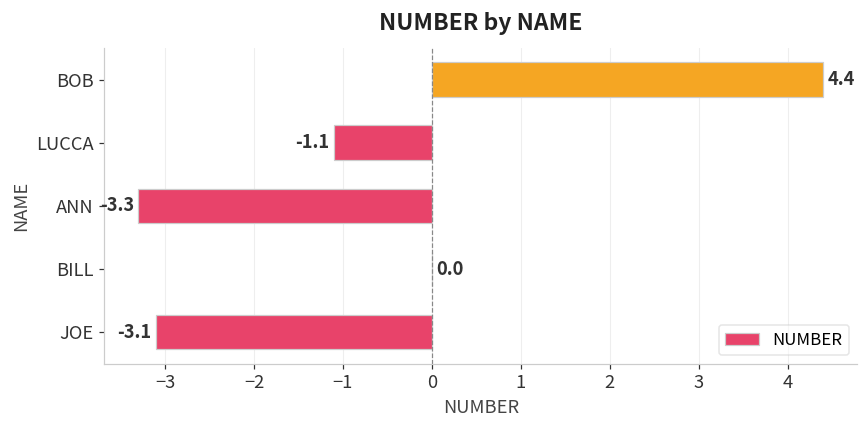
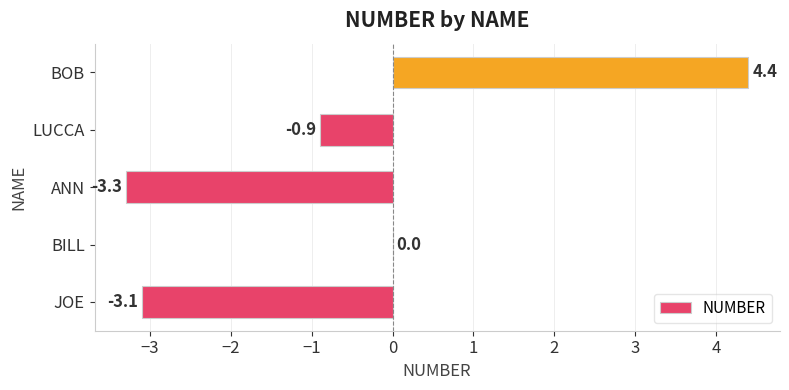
  {
    "BOB": 4.4,
-   "LUCCA": -1.1,
+   "LUCCA": -0.9,
    "ANN": -3.3,
    "BILL": 0.0,
    "JOE": -3.1
  }
